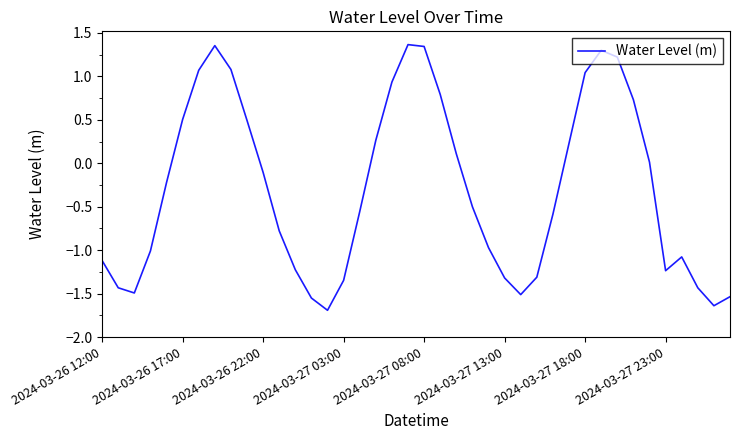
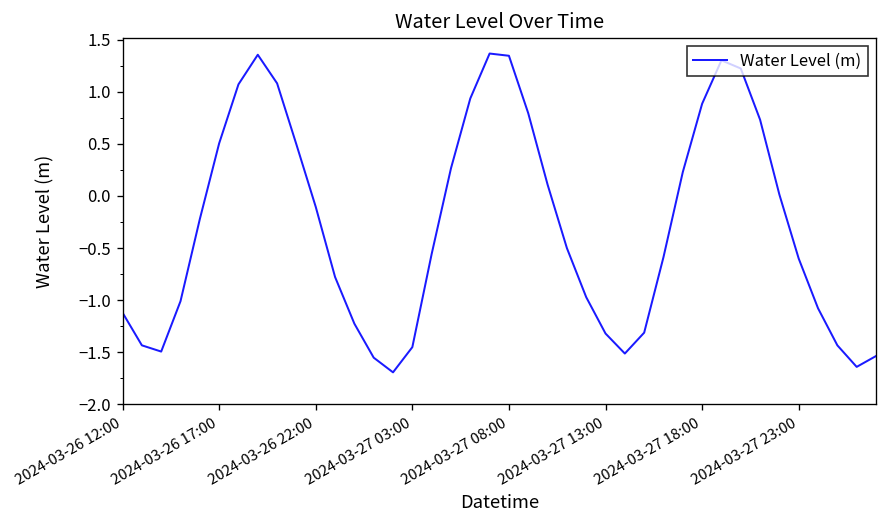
  {
    "2024-03-26 12:00": -1.1,
    "2024-03-26 17:00": 0.5,
    "2024-03-26 22:00": -0.1,
-   "2024-03-27 03:00": -1.3,
+   "2024-03-27 03:00": -1.5,
    "2024-03-27 08:00": 1.3,
    "2024-03-27 13:00": -1.3,
-   "2024-03-27 18:00": 1.0,
-   "2024-03-27 23:00": -1.2
+   "2024-03-27 18:00": 0.9,
+   "2024-03-27 23:00": -0.6
  }
